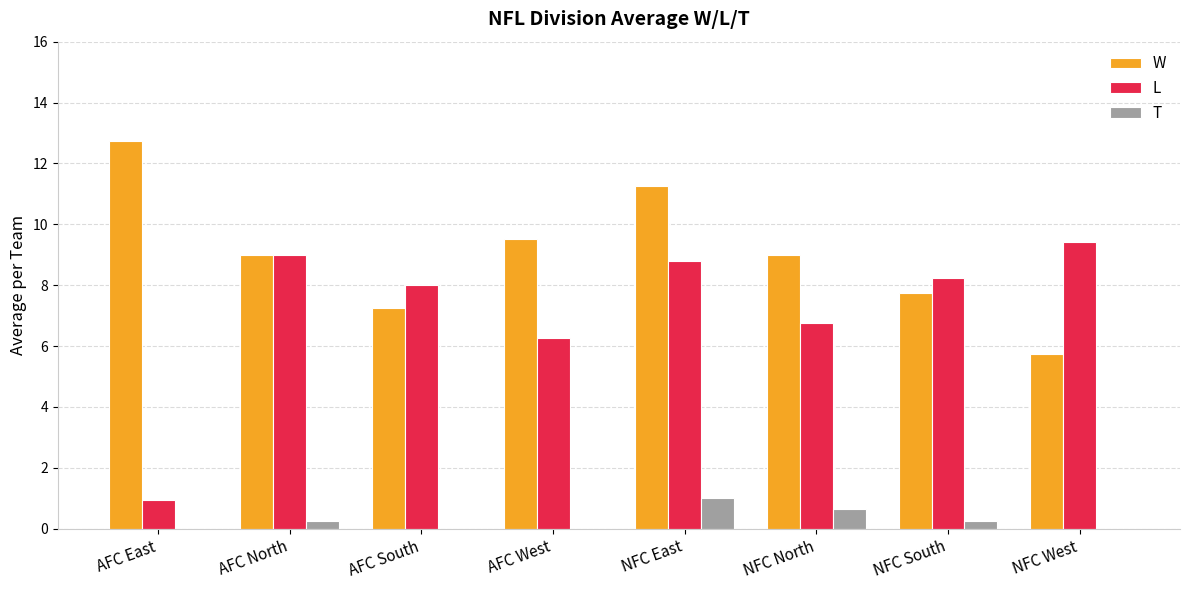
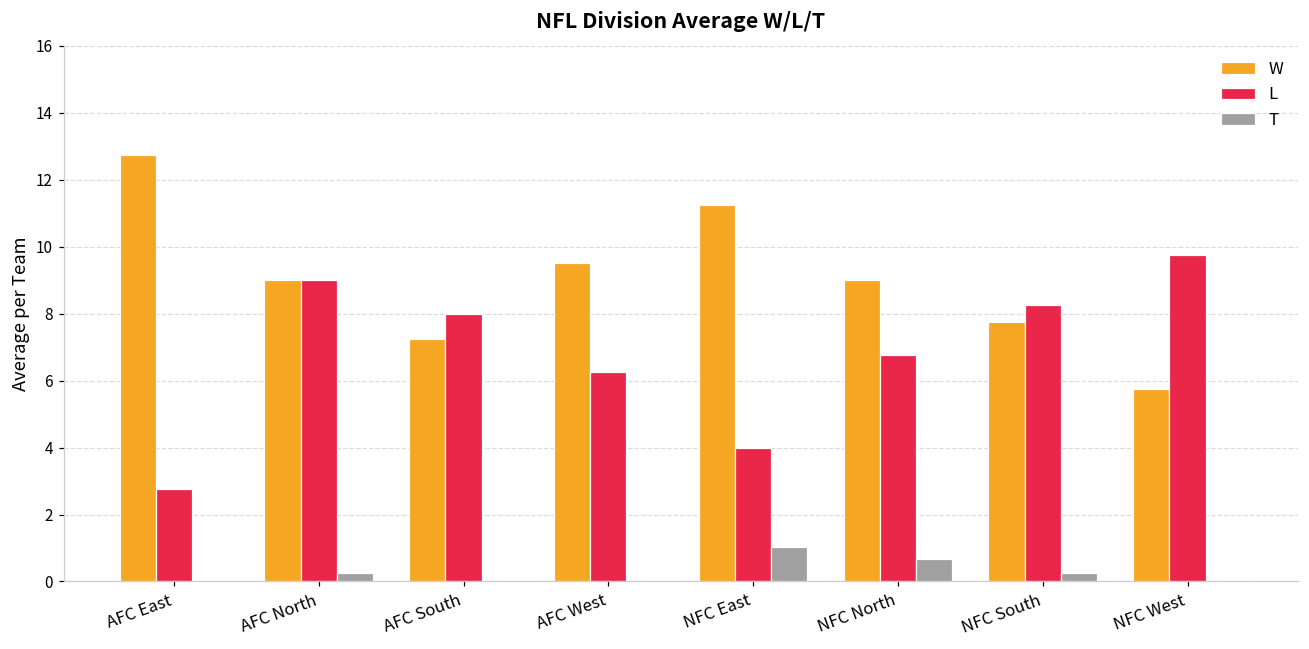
  {
    "W": {
      "AFC East": 12.8,
      "AFC North": 9.0,
      "AFC South": 7.3,
      "AFC West": 9.5,
      "NFC East": 11.3,
      "NFC North": 9.0,
      "NFC South": 7.8,
      "NFC West": 5.8
    },
    "L": {
-     "AFC East": 0.9,
+     "AFC East": 2.8,
      "AFC North": 9.0,
      "AFC South": 8.0,
      "AFC West": 6.3,
-     "NFC East": 8.8,
+     "NFC East": 4.0,
      "NFC North": 6.8,
      "NFC South": 8.3,
-     "NFC West": 9.4
+     "NFC West": 9.8
    },
    "T": {
      "AFC East": 0.0,
      "AFC North": 0.3,
      "AFC South": 0.0,
      "AFC West": 0.0,
      "NFC East": 1.0,
      "NFC North": 0.7,
      "NFC South": 0.3,
      "NFC West": 0.0
    }
  }
